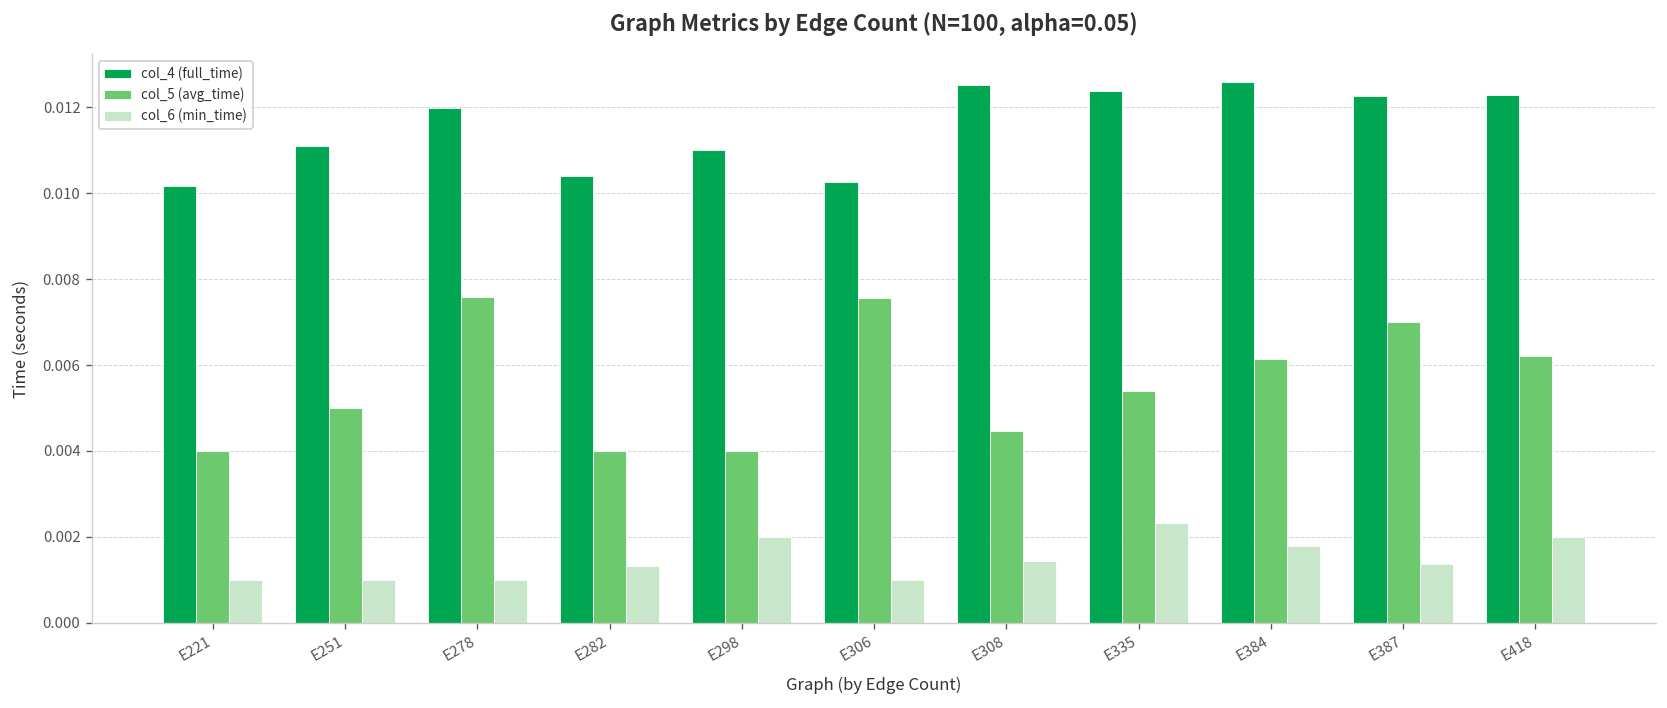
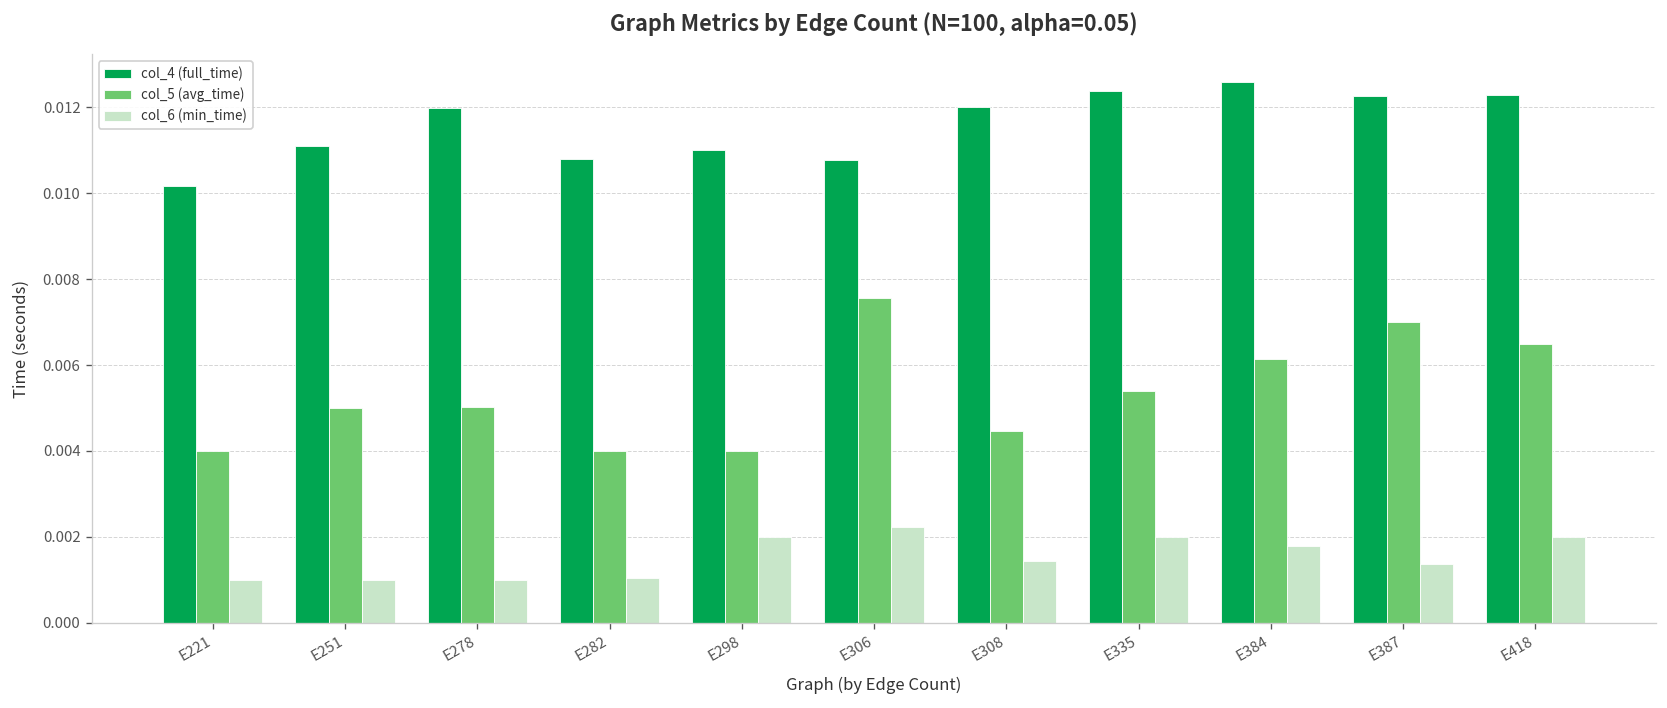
  {
    "col_4 (full_time)": {
      "E221": 0.0102,
      "E251": 0.0111,
      "E278": 0.0120,
-     "E282": 0.0104,
+     "E282": 0.0108,
      "E298": 0.0110,
-     "E306": 0.0103,
-     "E308": 0.0125,
+     "E306": 0.0108,
+     "E308": 0.0120,
      "E335": 0.0124,
      "E384": 0.0126,
      "E387": 0.0123,
      "E418": 0.0123
    },
    "col_5 (avg_time)": {
      "E221": 0.0040,
      "E251": 0.0050,
-     "E278": 0.0076,
+     "E278": 0.0050,
      "E282": 0.0040,
      "E298": 0.0040,
      "E306": 0.0075,
      "E308": 0.0045,
      "E335": 0.0054,
      "E384": 0.0062,
      "E387": 0.0070,
-     "E418": 0.0062
+     "E418": 0.0065
    },
    "col_6 (min_time)": {
      "E221": 0.0010,
      "E251": 0.0010,
      "E278": 0.0010,
-     "E282": 0.0013,
+     "E282": 0.0011,
      "E298": 0.0020,
-     "E306": 0.0010,
+     "E306": 0.0022,
      "E308": 0.0014,
-     "E335": 0.0023,
+     "E335": 0.0020,
      "E384": 0.0018,
      "E387": 0.0014,
      "E418": 0.0020
    }
  }
